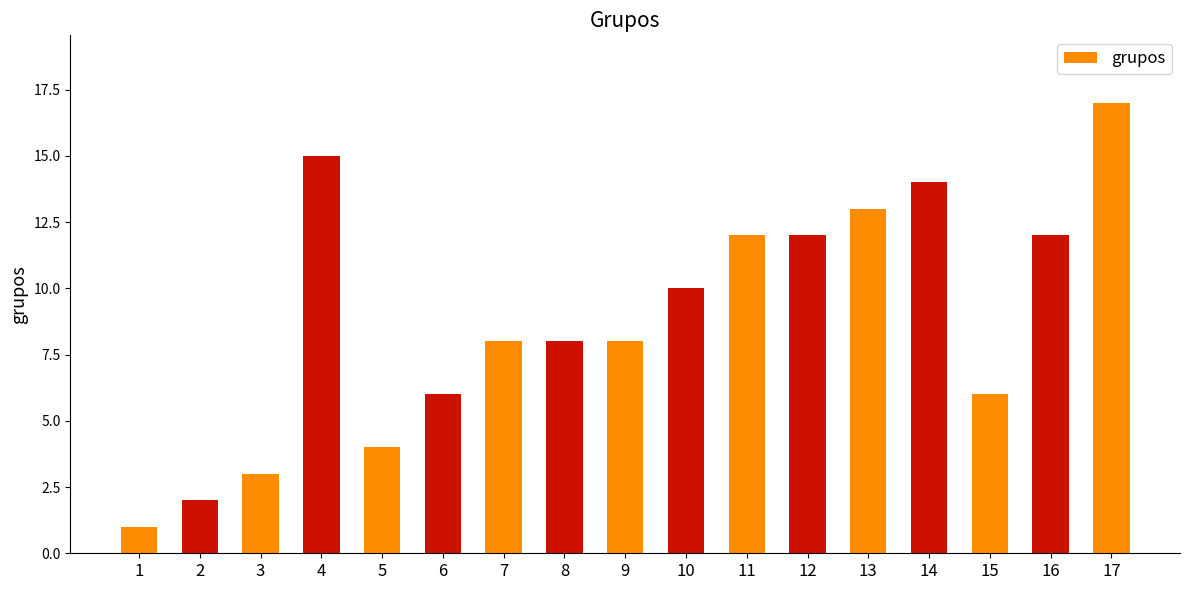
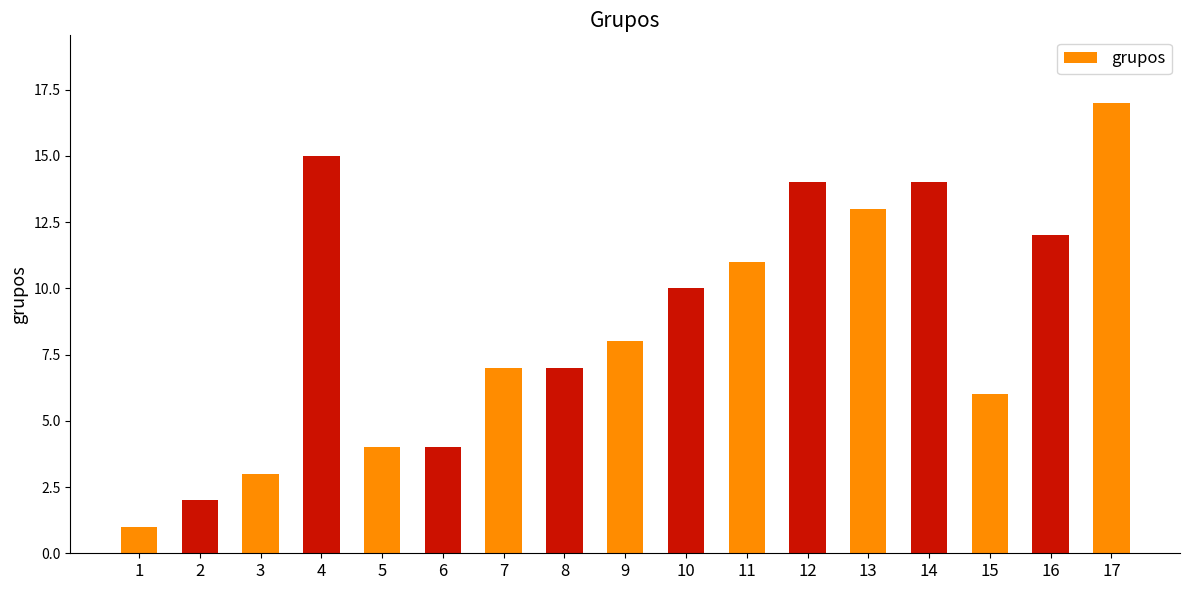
  {
    "1": 1,
    "2": 2,
    "3": 3,
    "4": 15,
    "5": 4,
-   "6": 6,
-   "7": 8,
-   "8": 8,
+   "6": 4,
+   "7": 7,
+   "8": 7,
    "9": 8,
    "10": 10,
-   "11": 12,
-   "12": 12,
+   "11": 11,
+   "12": 14,
    "13": 13,
    "14": 14,
    "15": 6,
    "16": 12,
    "17": 17
  }
